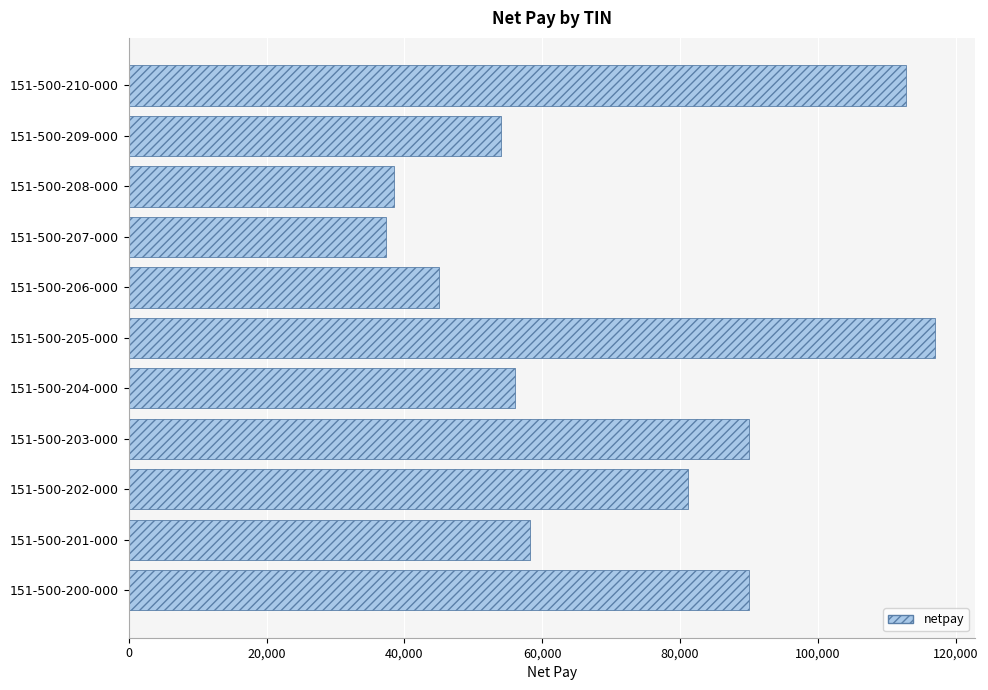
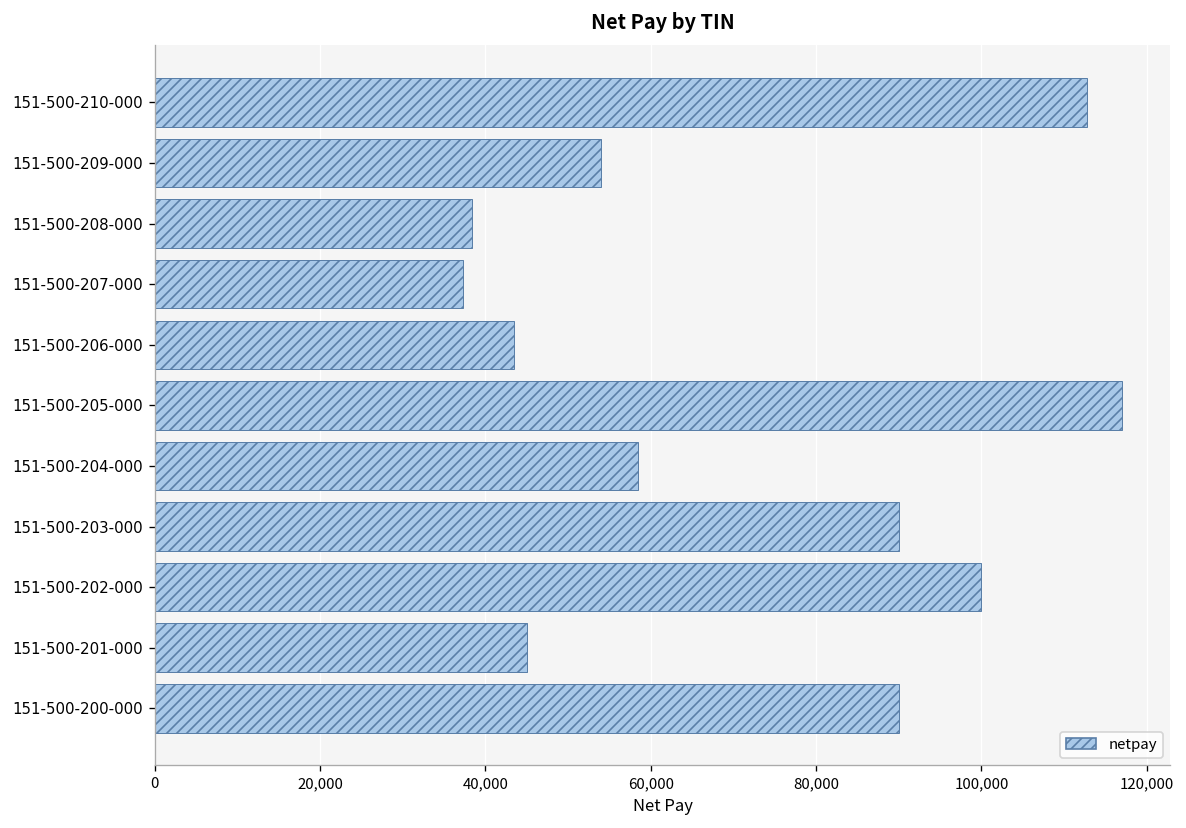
  {
    "151-500-210-000": "113,000",
    "151-500-209-000": "54,000",
    "151-500-208-000": "38,000",
    "151-500-207-000": "37,000",
-   "151-500-206-000": "45,000",
+   "151-500-206-000": "44,000",
    "151-500-205-000": "117,000",
-   "151-500-204-000": "56,000",
+   "151-500-204-000": "59,000",
    "151-500-203-000": "90,000",
-   "151-500-202-000": "81,000",
-   "151-500-201-000": "58,000",
+   "151-500-202-000": "100,000",
+   "151-500-201-000": "45,000",
    "151-500-200-000": "90,000"
  }
